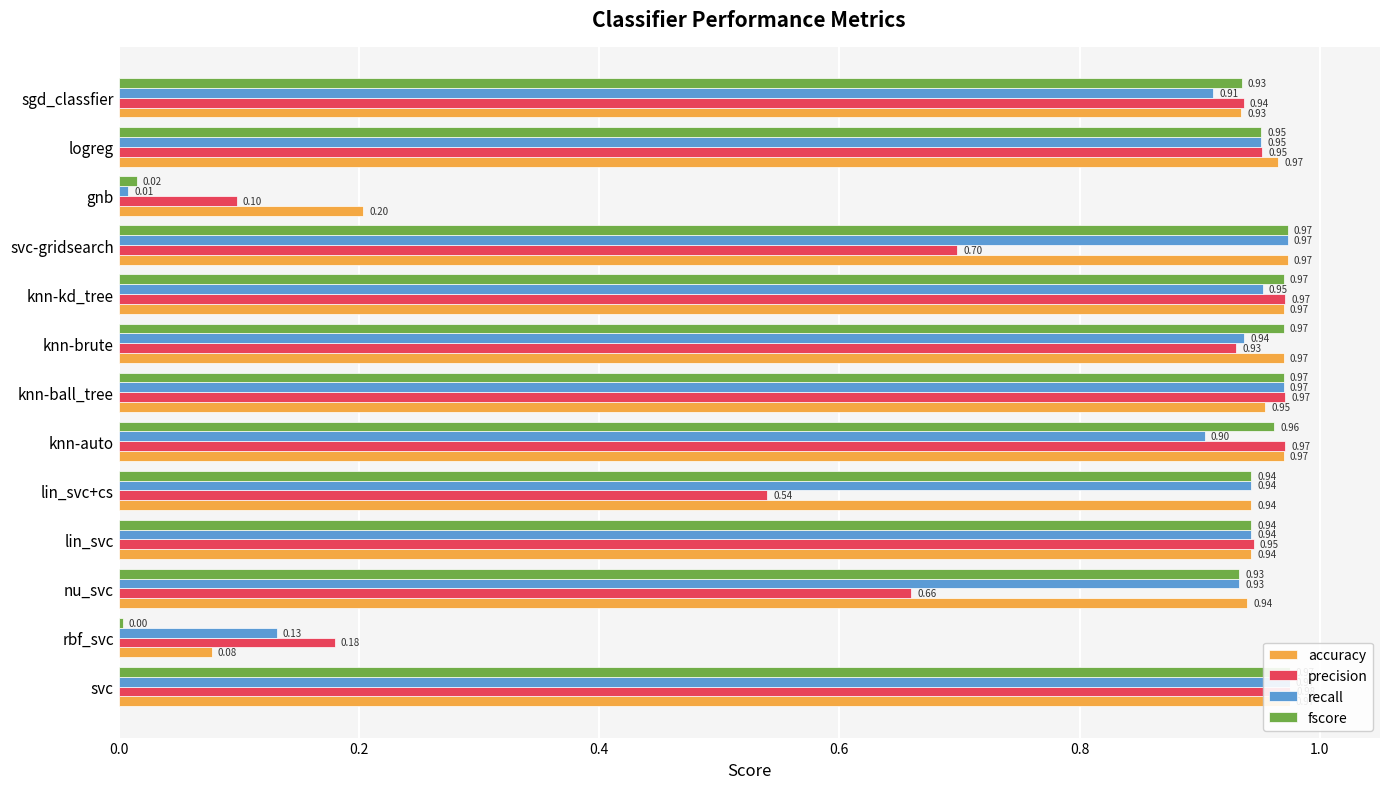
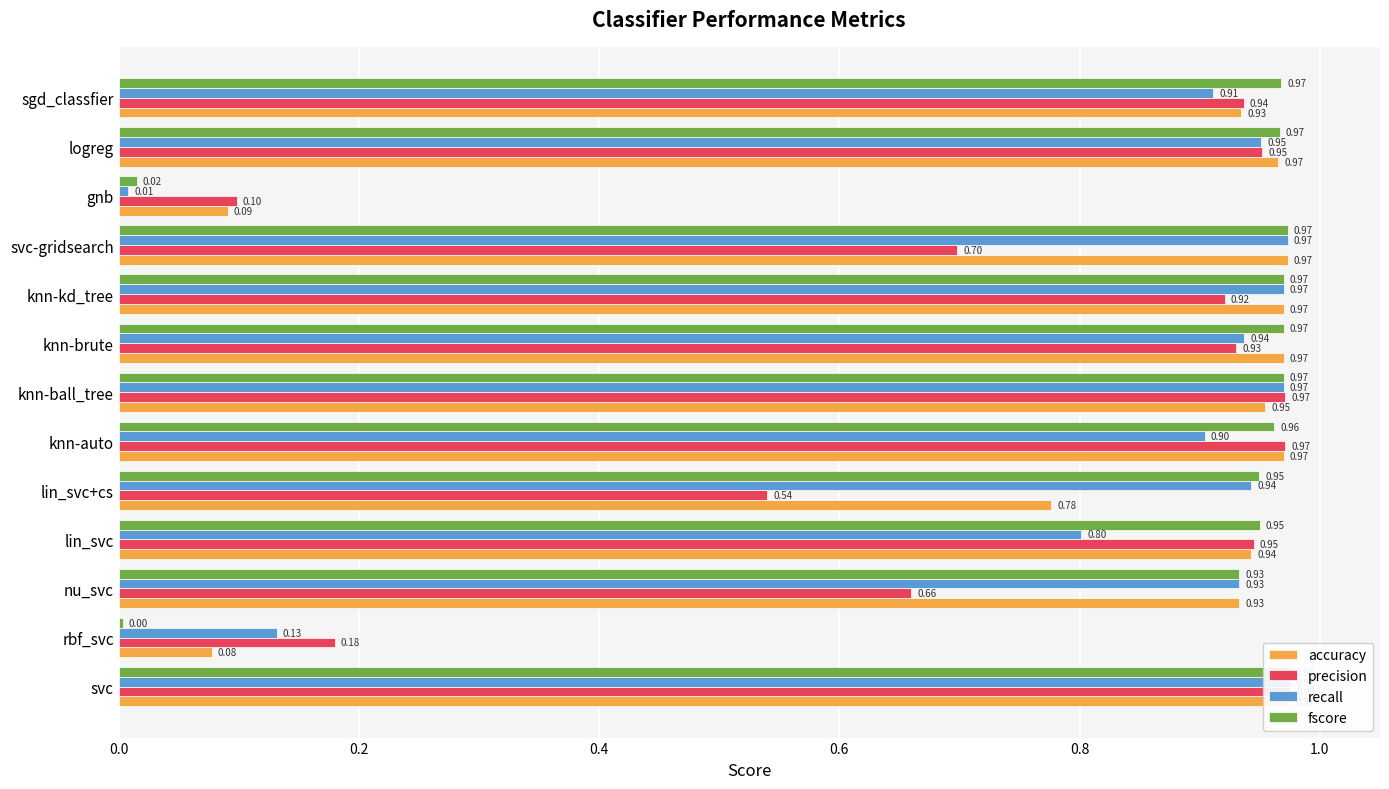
  {
    "accuracy": {
      "sgd_classfier": 0.93,
      "logreg": 0.97,
-     "gnb": 0.20,
+     "gnb": 0.09,
      "svc-gridsearch": 0.97,
      "knn-kd_tree": 0.97,
      "knn-brute": 0.97,
      "knn-ball_tree": 0.95,
      "knn-auto": 0.97,
-     "lin_svc+cs": 0.94,
+     "lin_svc+cs": 0.78,
      "lin_svc": 0.94,
-     "nu_svc": 0.94,
+     "nu_svc": 0.93,
      "rbf_svc": 0.08
    },
    "precision": {
      "sgd_classfier": 0.94,
      "logreg": 0.95,
      "gnb": 0.10,
      "svc-gridsearch": 0.70,
-     "knn-kd_tree": 0.97,
+     "knn-kd_tree": 0.92,
      "knn-brute": 0.93,
      "knn-ball_tree": 0.97,
      "knn-auto": 0.97,
      "lin_svc+cs": 0.54,
      "lin_svc": 0.95,
      "nu_svc": 0.66,
      "rbf_svc": 0.18
    },
    "recall": {
      "sgd_classfier": 0.91,
      "logreg": 0.95,
      "gnb": 0.01,
      "svc-gridsearch": 0.97,
-     "knn-kd_tree": 0.95,
+     "knn-kd_tree": 0.97,
      "knn-brute": 0.94,
      "knn-ball_tree": 0.97,
      "knn-auto": 0.90,
      "lin_svc+cs": 0.94,
-     "lin_svc": 0.94,
+     "lin_svc": 0.80,
      "nu_svc": 0.93,
      "rbf_svc": 0.13
    },
    "fscore": {
-     "sgd_classfier": 0.93,
-     "logreg": 0.95,
+     "sgd_classfier": 0.97,
+     "logreg": 0.97,
      "gnb": 0.02,
      "svc-gridsearch": 0.97,
      "knn-kd_tree": 0.97,
      "knn-brute": 0.97,
      "knn-ball_tree": 0.97,
      "knn-auto": 0.96,
-     "lin_svc+cs": 0.94,
-     "lin_svc": 0.94,
+     "lin_svc+cs": 0.95,
+     "lin_svc": 0.95,
      "nu_svc": 0.93,
      "rbf_svc": 0.00
    }
  }
